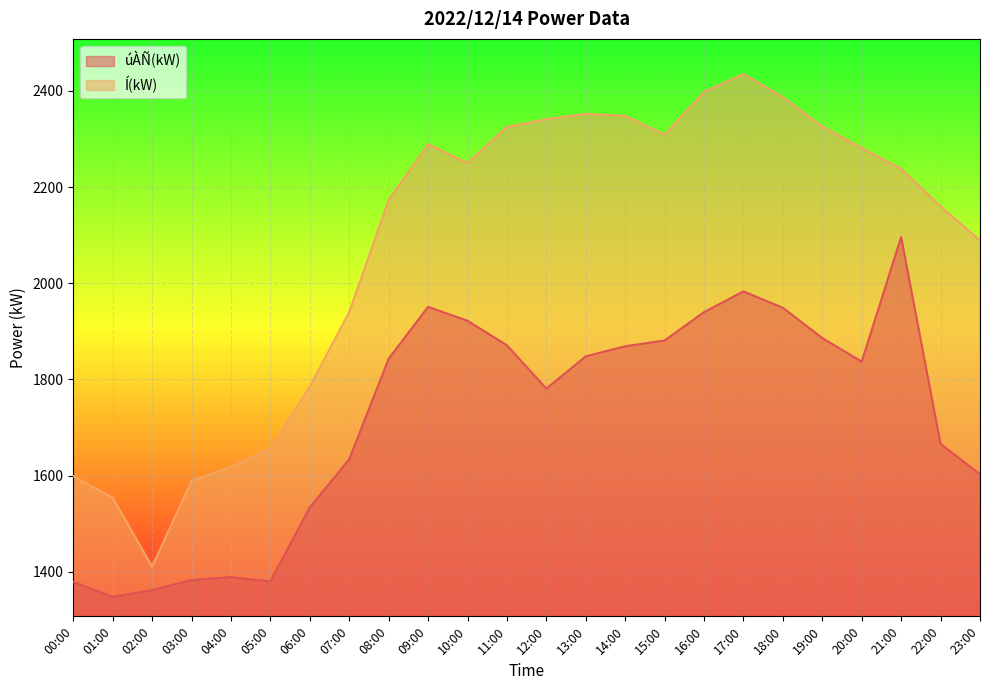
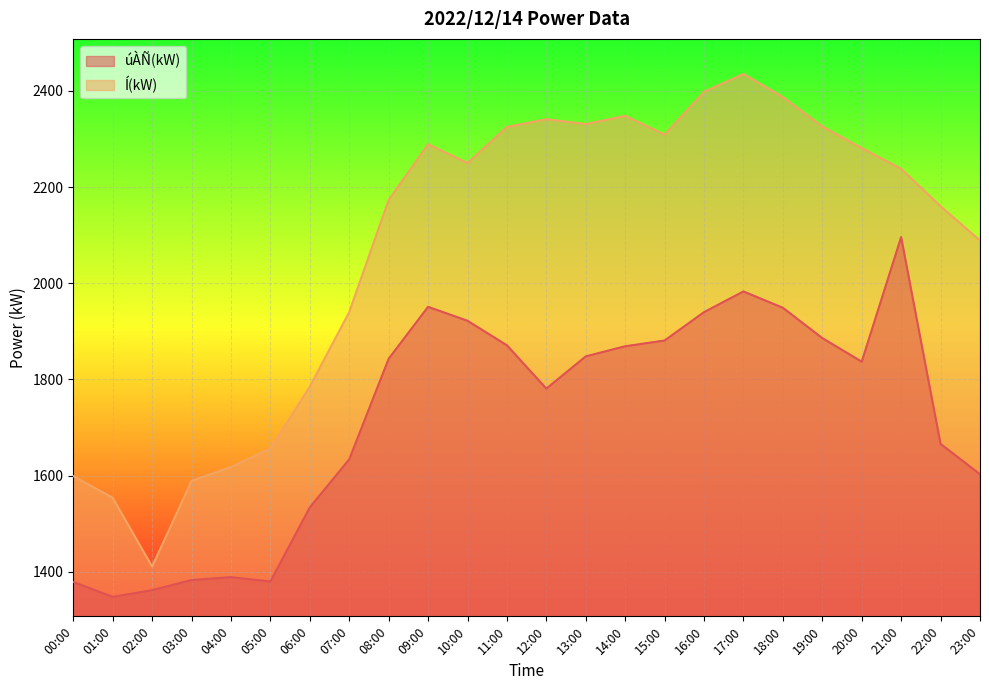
  {
    "úÀÑ(kW)": {
      "00:00": 1380,
      "01:00": 1350,
      "02:00": 1360,
      "03:00": 1380,
      "04:00": 1390,
      "05:00": 1380,
      "06:00": 1530,
      "07:00": 1630,
      "08:00": 1840,
      "09:00": 1950,
      "10:00": 1920,
      "11:00": 1870,
      "12:00": 1780,
      "13:00": 1850,
      "14:00": 1870,
      "15:00": 1880,
      "16:00": 1940,
      "17:00": 1980,
      "18:00": 1950,
      "19:00": 1890,
      "20:00": 1840,
      "21:00": 2100,
      "22:00": 1670,
      "23:00": 1600
    },
    "Í(kW)": {
      "00:00": 1600,
      "01:00": 1550,
      "02:00": 1410,
      "03:00": 1590,
      "04:00": 1620,
      "05:00": 1660,
      "06:00": 1790,
      "07:00": 1940,
      "08:00": 2170,
      "09:00": 2290,
      "10:00": 2250,
      "11:00": 2330,
      "12:00": 2340,
-     "13:00": 2350,
+     "13:00": 2330,
      "14:00": 2350,
      "15:00": 2310,
      "16:00": 2400,
      "17:00": 2440,
      "18:00": 2390,
      "19:00": 2330,
      "20:00": 2280,
      "21:00": 2240,
      "22:00": 2160,
      "23:00": 2090
    }
  }
